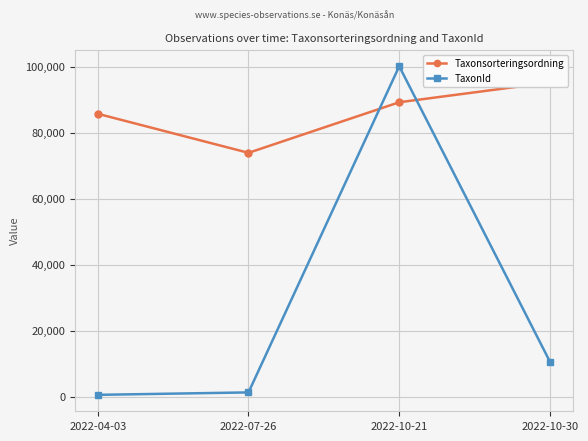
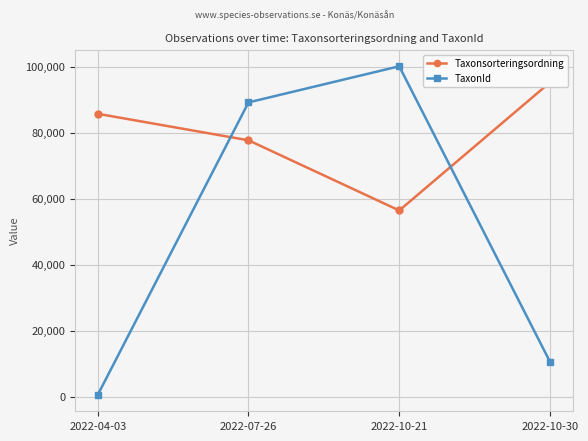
  {
    "Taxonsorteringsordning": {
      "2022-04-03": "86,000",
-     "2022-07-26": "74,000",
-     "2022-10-21": "89,000"
+     "2022-07-26": "78,000",
+     "2022-10-21": "56,000"
    },
    "TaxonId": {
      "2022-04-03": "1,000",
-     "2022-07-26": "1,000",
+     "2022-07-26": "89,000",
      "2022-10-21": "100,000",
      "2022-10-30": "11,000"
    }
  }
